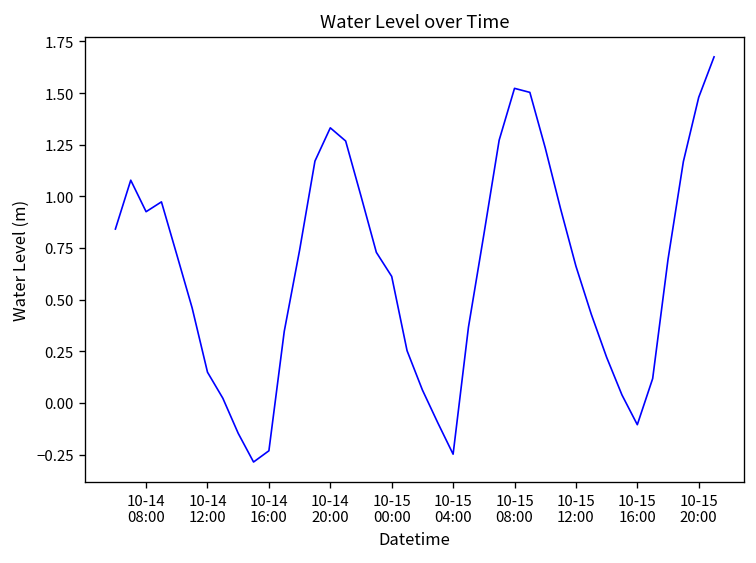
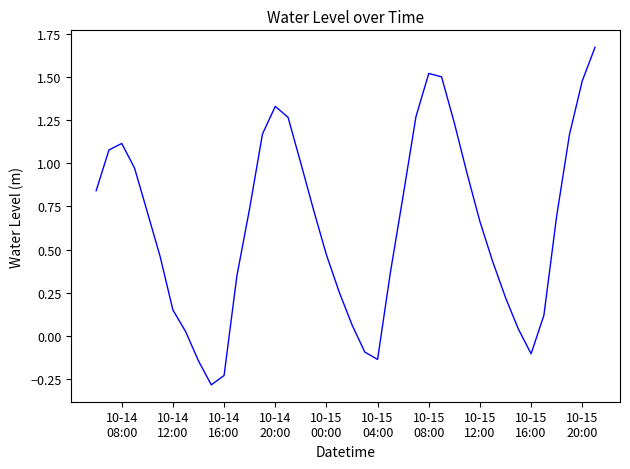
  {
-   "10-14 08:00": 0.93,
+   "10-14 08:00": 1.12,
    "10-14 12:00": 0.15,
    "10-14 16:00": -0.23,
    "10-14 20:00": 1.33,
-   "10-15 00:00": 0.61,
-   "10-15 04:00": -0.25,
+   "10-15 00:00": 0.47,
+   "10-15 04:00": -0.14,
    "10-15 08:00": 1.52,
    "10-15 12:00": 0.66,
    "10-15 16:00": -0.11,
    "10-15 20:00": 1.48
  }
